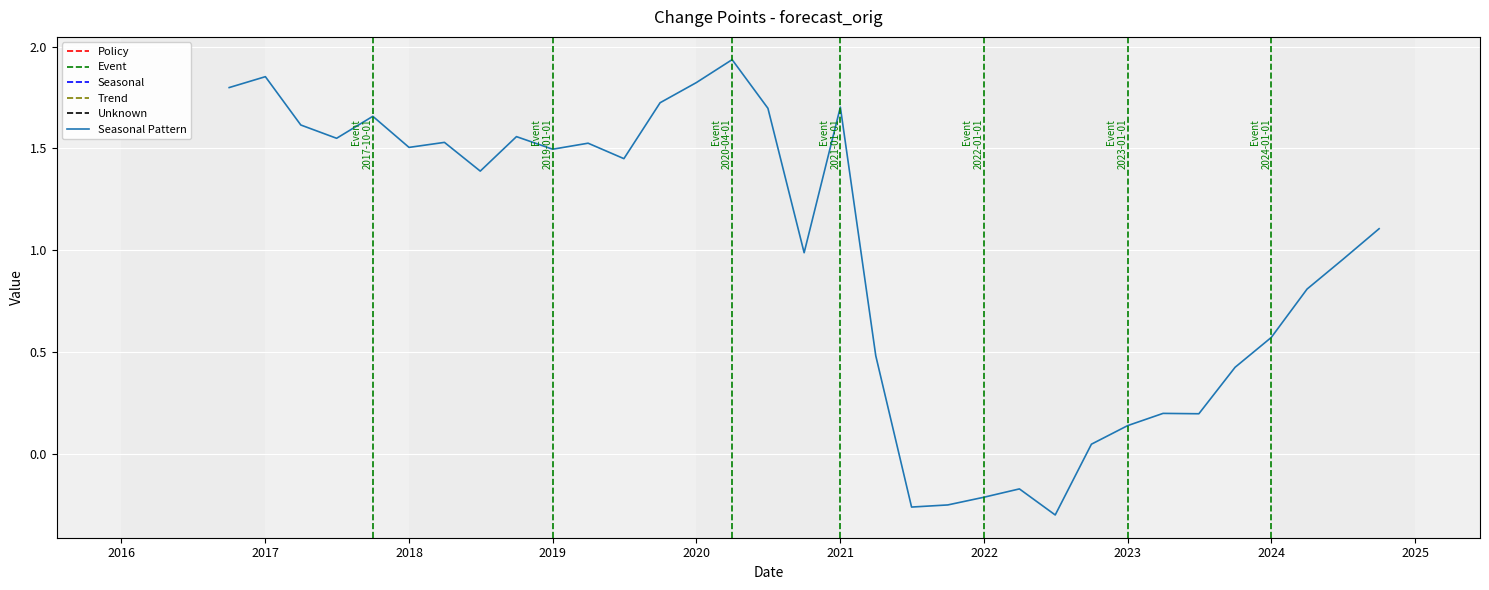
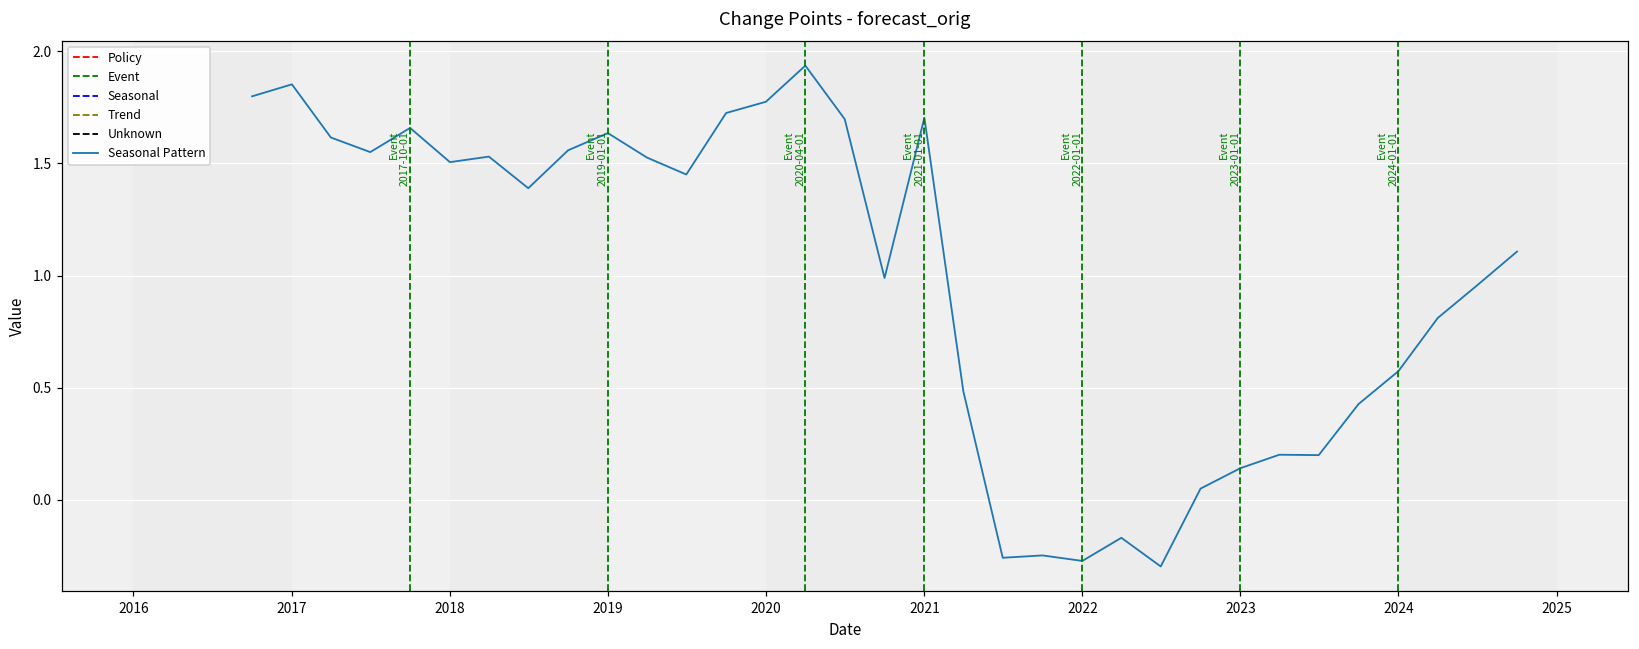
  {
    "2017": 1.85,
    "2018": 1.51,
-   "2019": 1.50,
-   "2020": 1.82,
-   "2022": -0.21,
+   "2019": 1.63,
+   "2020": 1.77,
+   "2022": -0.27,
    "2023": 0.14,
    "2024": 0.57
  }
